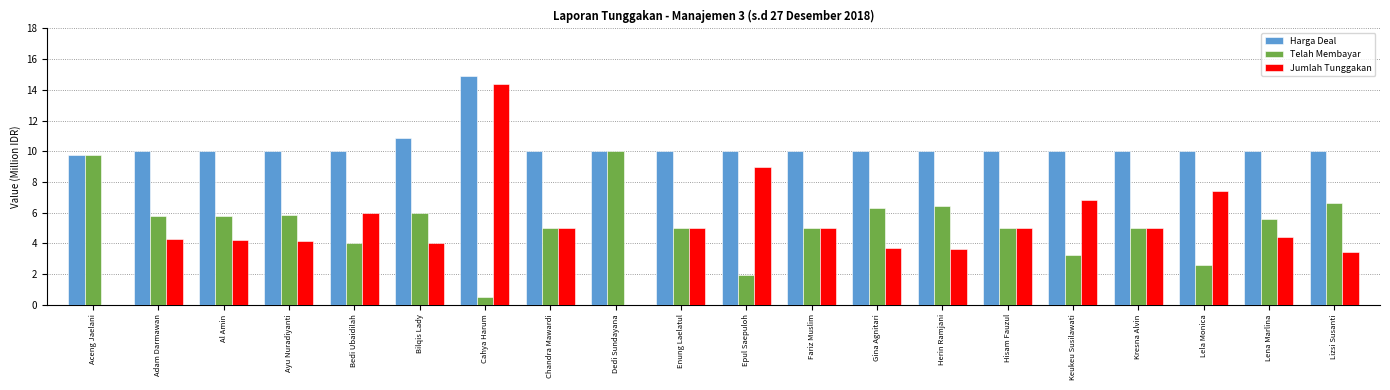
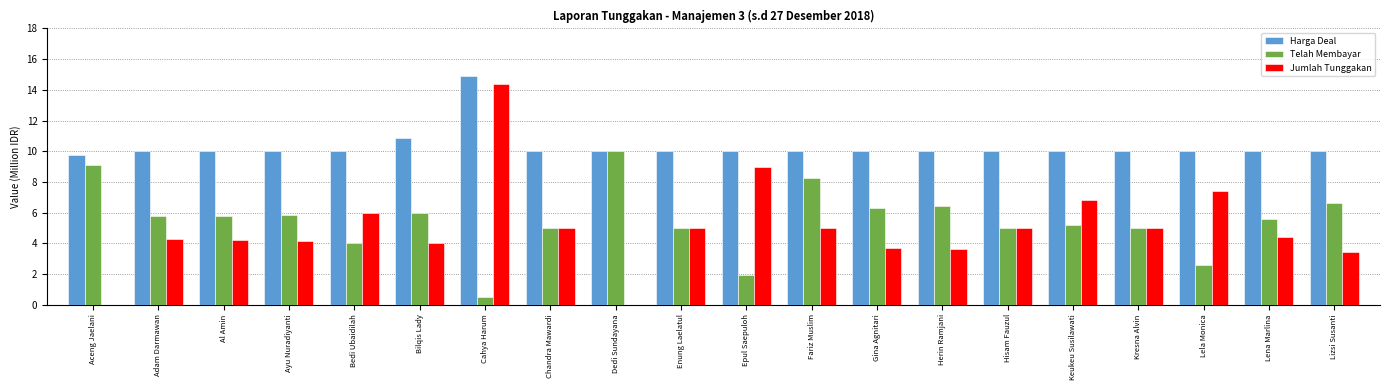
  {
    "Harga Deal": {
      "Aceng Jaelani": 9.8,
      "Adam Darmawan": 10.0,
      "Al Amin": 10.0,
      "Ayu Nuradiyanti": 10.0,
      "Bedi Ubaidilah": 10.0,
      "Bilqis Lady": 10.9,
      "Cahya Harum": 14.9,
      "Chandra Mawardi": 10.0,
      "Dedi Sundayana": 10.0,
      "Enung Laelatul": 10.0,
      "Epul Saepuloh": 10.0,
      "Fariz Muslim": 10.0,
      "Gina Agnitari": 10.0,
      "Herin Ramjani": 10.0,
      "Hisam Fauzul": 10.0,
      "Keukeu Susilawati": 10.0,
      "Kresna Alvin": 10.0,
      "Lela Monica": 10.0,
      "Lena Marlina": 10.0,
      "Lizsi Susanti": 10.0
    },
    "Telah Membayar": {
-     "Aceng Jaelani": 9.8,
+     "Aceng Jaelani": 9.1,
      "Adam Darmawan": 5.8,
      "Al Amin": 5.8,
      "Ayu Nuradiyanti": 5.9,
      "Bedi Ubaidilah": 4.0,
      "Bilqis Lady": 6.0,
      "Cahya Harum": 0.5,
      "Chandra Mawardi": 5.0,
      "Dedi Sundayana": 10.0,
      "Enung Laelatul": 5.0,
      "Epul Saepuloh": 1.9,
-     "Fariz Muslim": 5.0,
+     "Fariz Muslim": 8.3,
      "Gina Agnitari": 6.3,
      "Herin Ramjani": 6.4,
      "Hisam Fauzul": 5.0,
-     "Keukeu Susilawati": 3.2,
+     "Keukeu Susilawati": 5.2,
      "Kresna Alvin": 5.0,
      "Lela Monica": 2.6,
      "Lena Marlina": 5.6,
      "Lizsi Susanti": 6.6
    },
    "Jumlah Tunggakan": {
      "Aceng Jaelani": 0.0,
      "Adam Darmawan": 4.3,
      "Al Amin": 4.2,
      "Ayu Nuradiyanti": 4.2,
      "Bedi Ubaidilah": 6.0,
      "Bilqis Lady": 4.0,
      "Cahya Harum": 14.4,
      "Chandra Mawardi": 5.0,
      "Dedi Sundayana": 0.0,
      "Enung Laelatul": 5.0,
      "Epul Saepuloh": 9.0,
      "Fariz Muslim": 5.0,
      "Gina Agnitari": 3.7,
      "Herin Ramjani": 3.6,
      "Hisam Fauzul": 5.0,
      "Keukeu Susilawati": 6.8,
      "Kresna Alvin": 5.0,
      "Lela Monica": 7.4,
      "Lena Marlina": 4.4,
      "Lizsi Susanti": 3.4
    }
  }
